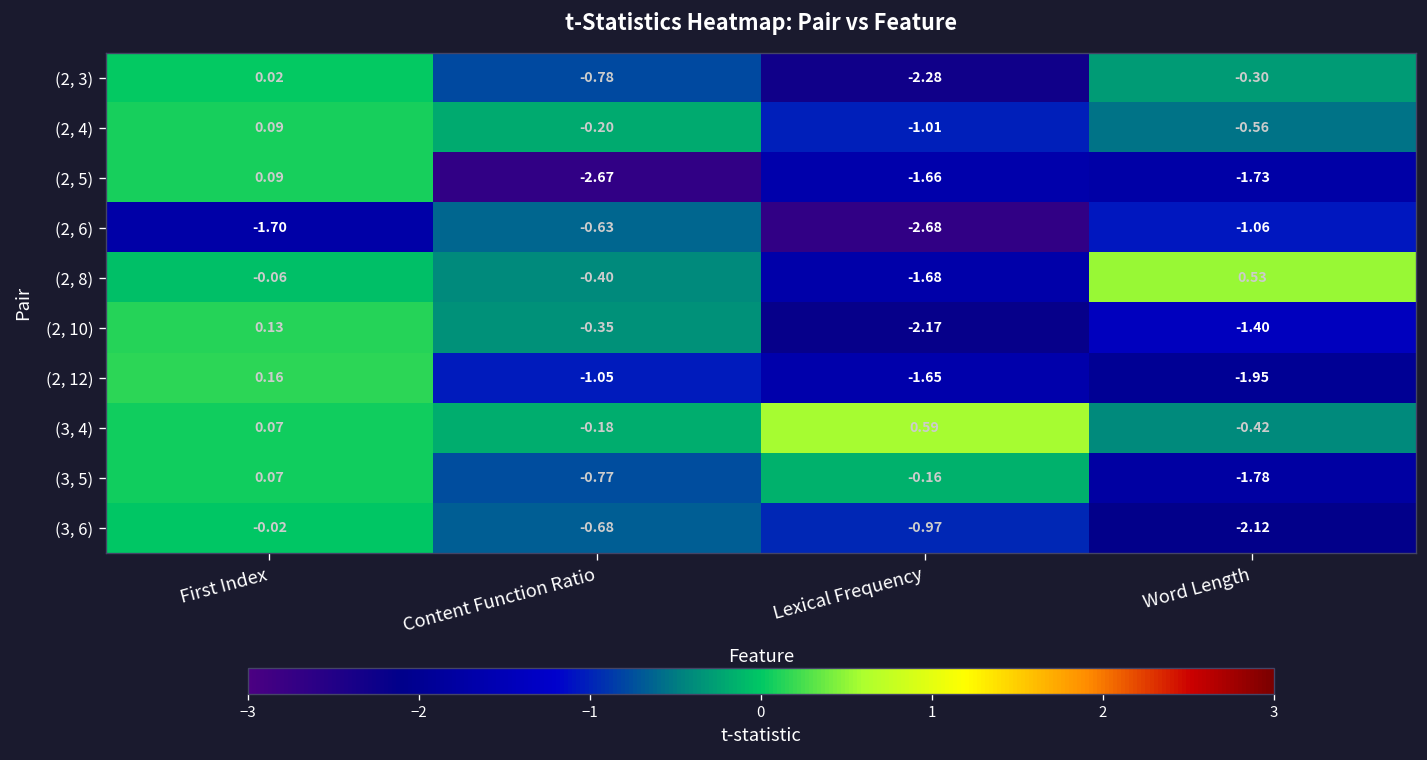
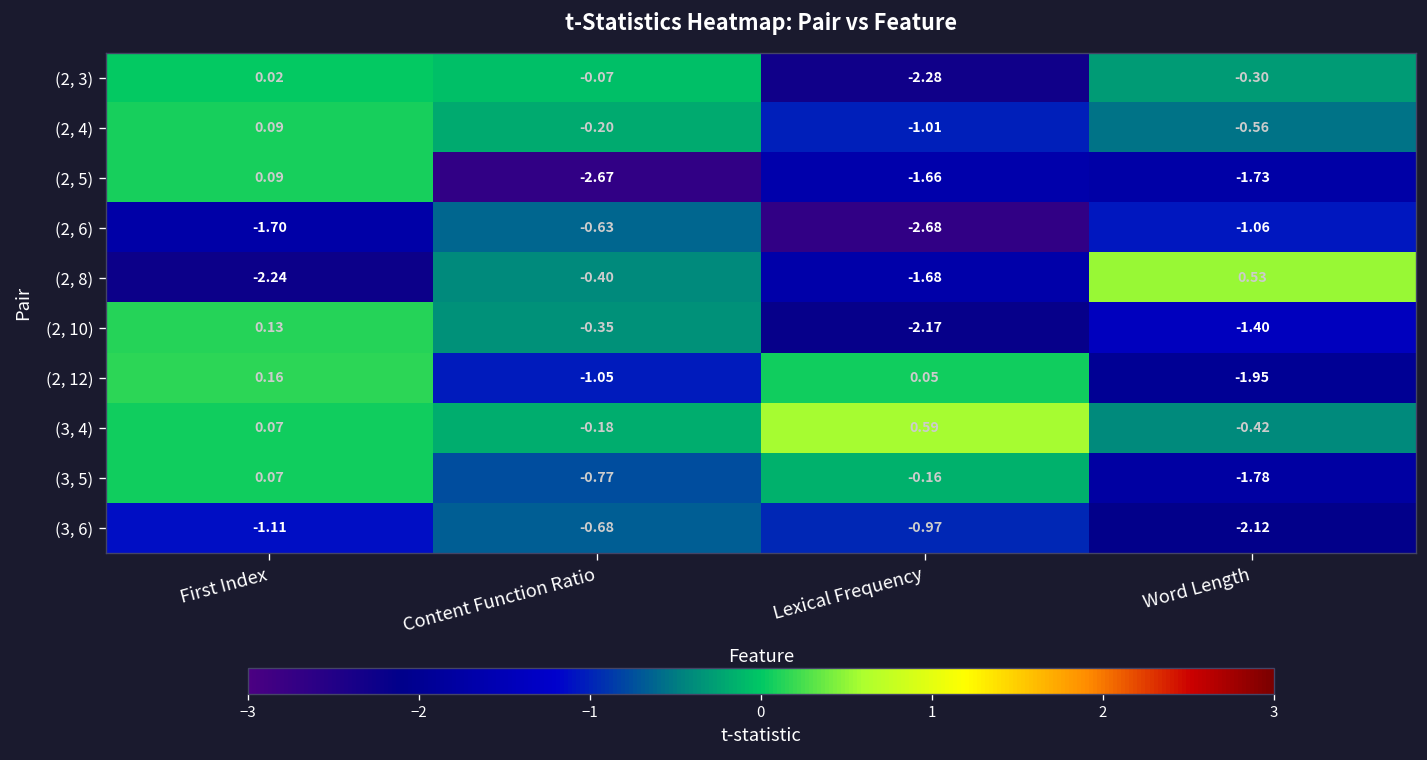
  {
    "(2, 3)": {
      "First Index": 0.02,
-     "Content Function Ratio": -0.78,
+     "Content Function Ratio": -0.07,
      "Lexical Frequency": -2.28,
      "Word Length": -0.30
    },
    "(2, 4)": {
      "First Index": 0.09,
      "Content Function Ratio": -0.20,
      "Lexical Frequency": -1.01,
      "Word Length": -0.56
    },
    "(2, 5)": {
      "First Index": 0.09,
      "Content Function Ratio": -2.67,
      "Lexical Frequency": -1.66,
      "Word Length": -1.73
    },
    "(2, 6)": {
      "First Index": -1.70,
      "Content Function Ratio": -0.63,
      "Lexical Frequency": -2.68,
      "Word Length": -1.06
    },
    "(2, 8)": {
-     "First Index": -0.06,
+     "First Index": -2.24,
      "Content Function Ratio": -0.40,
      "Lexical Frequency": -1.68,
      "Word Length": 0.53
    },
    "(2, 10)": {
      "First Index": 0.13,
      "Content Function Ratio": -0.35,
      "Lexical Frequency": -2.17,
      "Word Length": -1.40
    },
    "(2, 12)": {
      "First Index": 0.16,
      "Content Function Ratio": -1.05,
-     "Lexical Frequency": -1.65,
+     "Lexical Frequency": 0.05,
      "Word Length": -1.95
    },
    "(3, 4)": {
      "First Index": 0.07,
      "Content Function Ratio": -0.18,
      "Lexical Frequency": 0.59,
      "Word Length": -0.42
    },
    "(3, 5)": {
      "First Index": 0.07,
      "Content Function Ratio": -0.77,
      "Lexical Frequency": -0.16,
      "Word Length": -1.78
    },
    "(3, 6)": {
-     "First Index": -0.02,
+     "First Index": -1.11,
      "Content Function Ratio": -0.68,
      "Lexical Frequency": -0.97,
      "Word Length": -2.12
    }
  }
